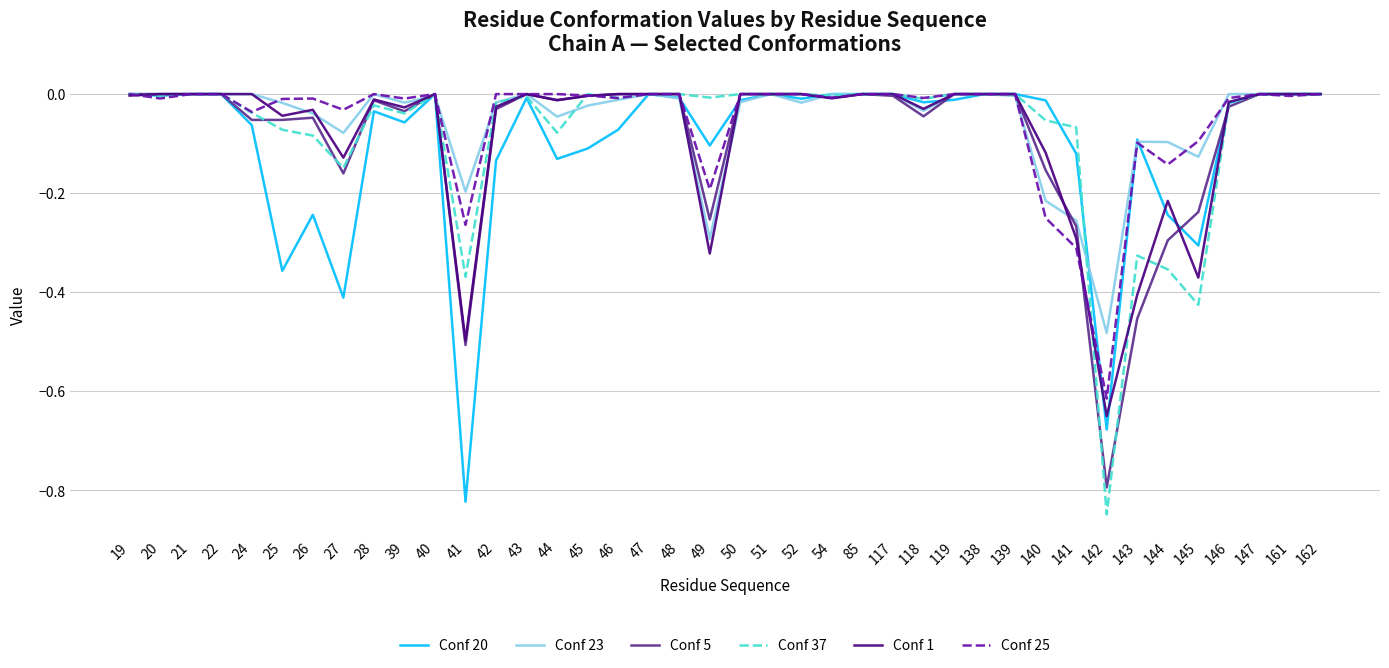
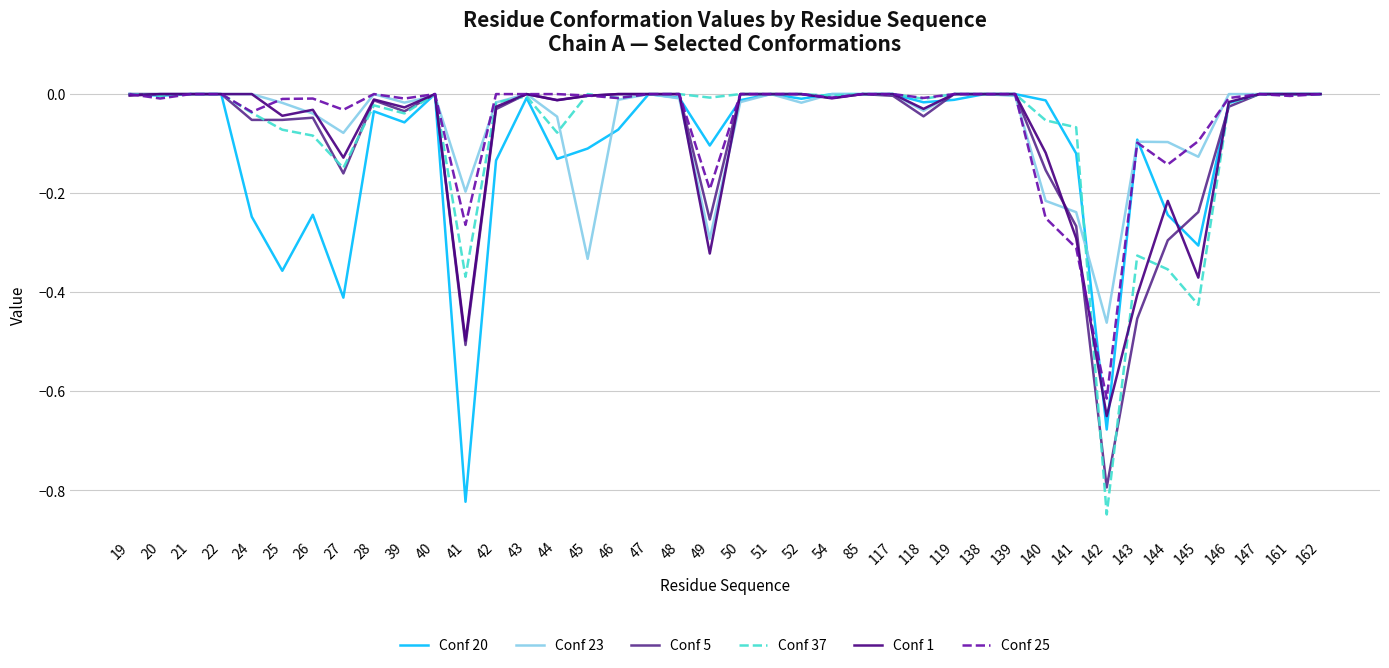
  {
    "Conf 20": {
-     "24": -0.06,
+     "24": -0.25,
      "25": -0.36,
      "26": -0.24,
      "27": -0.41,
      "28": -0.03,
      "39": -0.06,
      "41": -0.82,
      "42": -0.13,
      "44": -0.13,
      "45": -0.11,
      "46": -0.07,
      "49": -0.10,
      "52": -0.01,
      "118": -0.02,
      "119": -0.01,
      "140": -0.01,
      "141": -0.12,
      "142": -0.68,
      "144": -0.24,
      "145": -0.31
    },
    "Conf 23": {
      "25": -0.02,
      "26": -0.04,
      "27": -0.08,
      "39": -0.02,
      "41": -0.20,
      "44": -0.05,
-     "45": -0.02,
+     "45": -0.33,
      "49": -0.29,
      "52": -0.02,
      "140": -0.22,
-     "141": -0.26,
-     "142": -0.48,
+     "141": -0.24,
+     "142": -0.46,
      "144": -0.10,
      "145": -0.13,
      "146": 0.00
    },
    "Conf 37": {
      "25": -0.07,
      "26": -0.08,
      "27": -0.15,
      "28": -0.02,
      "41": -0.37,
      "44": -0.08,
      "49": -0.01,
      "140": -0.05,
      "141": -0.07,
      "142": -0.85,
      "143": -0.33,
      "144": -0.35,
      "145": -0.43
    }
  }
